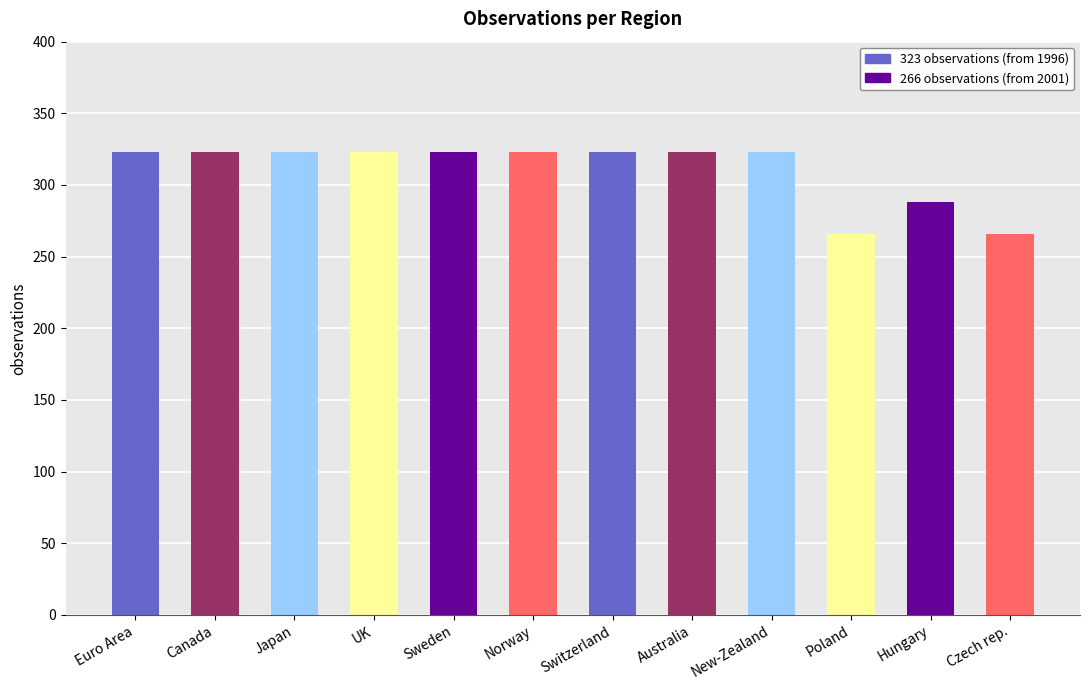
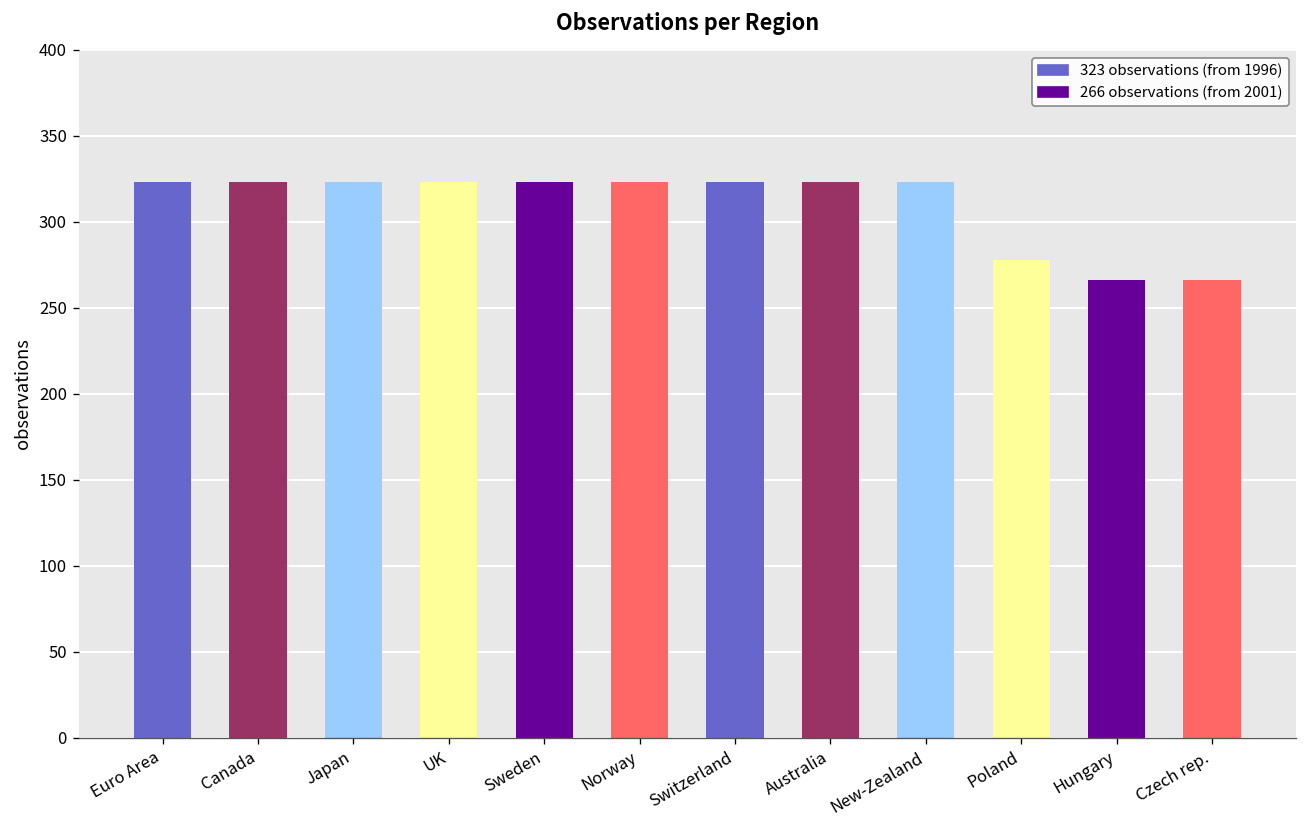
  {
    "Euro Area": 323,
    "Canada": 323,
    "Japan": 323,
    "UK": 323,
    "Sweden": 323,
    "Norway": 323,
    "Switzerland": 323,
    "Australia": 323,
    "New-Zealand": 323,
-   "Poland": 266,
-   "Hungary": 288,
+   "Poland": 278,
+   "Hungary": 266,
    "Czech rep.": 266
  }
